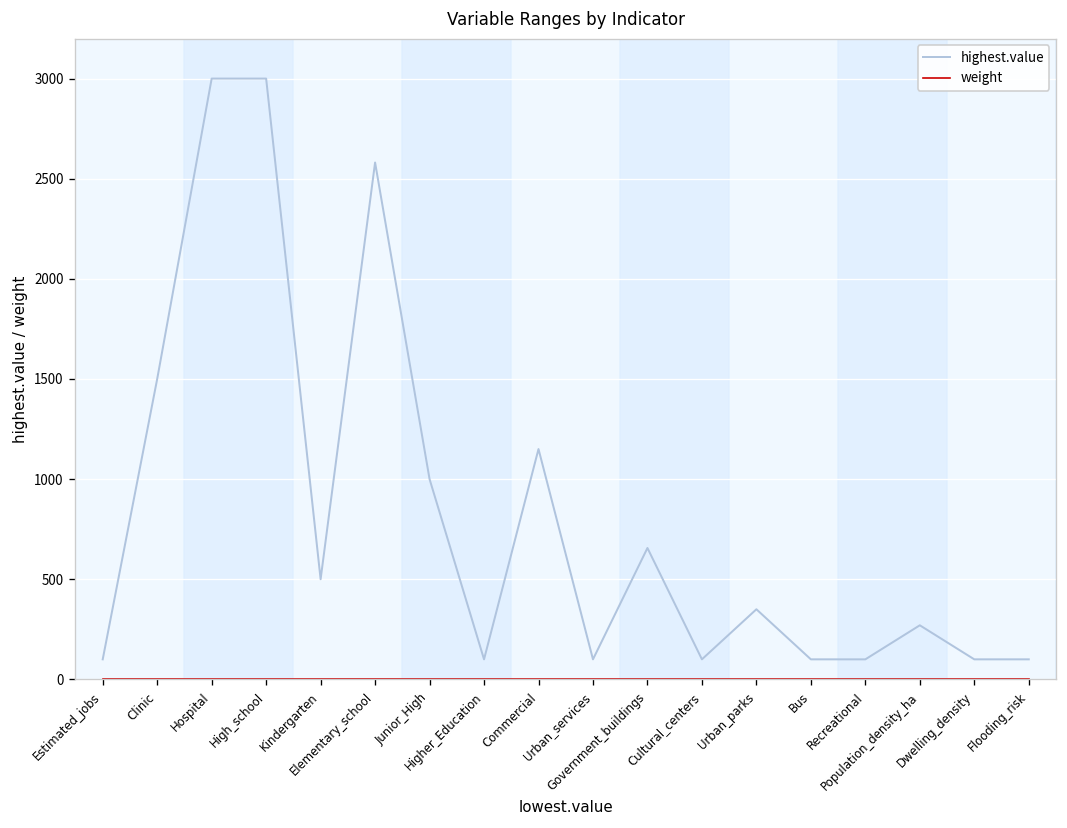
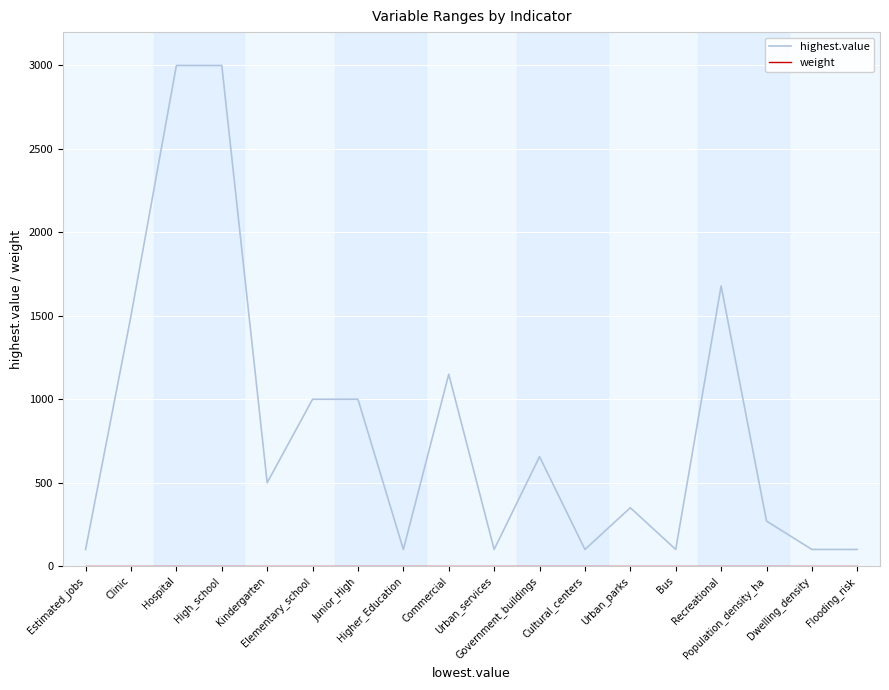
  {
    "highest.value": {
      "Estimated_jobs": 100,
      "Clinic": 1500,
      "Hospital": 3000,
      "High_school": 3000,
      "Kindergarten": 500,
-     "Elementary_school": 2580,
+     "Elementary_school": 1000,
      "Junior_High": 1000,
      "Higher_Education": 100,
      "Commercial": 1150,
      "Urban_services": 100,
      "Government_buildings": 660,
      "Cultural_centers": 100,
      "Urban_parks": 350,
      "Bus": 100,
-     "Recreational": 100,
+     "Recreational": 1680,
      "Population_density_ha": 270,
      "Dwelling_density": 100,
      "Flooding_risk": 100
    },
    "weight": {
      "Estimated_jobs": 0,
      "Clinic": 0,
      "Hospital": 0,
      "High_school": 0,
      "Kindergarten": 0,
      "Elementary_school": 0,
      "Junior_High": 0,
      "Higher_Education": 0,
      "Commercial": 0,
      "Urban_services": 0,
      "Government_buildings": 0,
      "Cultural_centers": 0,
      "Urban_parks": 0,
      "Bus": 0,
      "Recreational": 0,
      "Population_density_ha": 0,
      "Dwelling_density": 0,
      "Flooding_risk": 0
    }
  }
